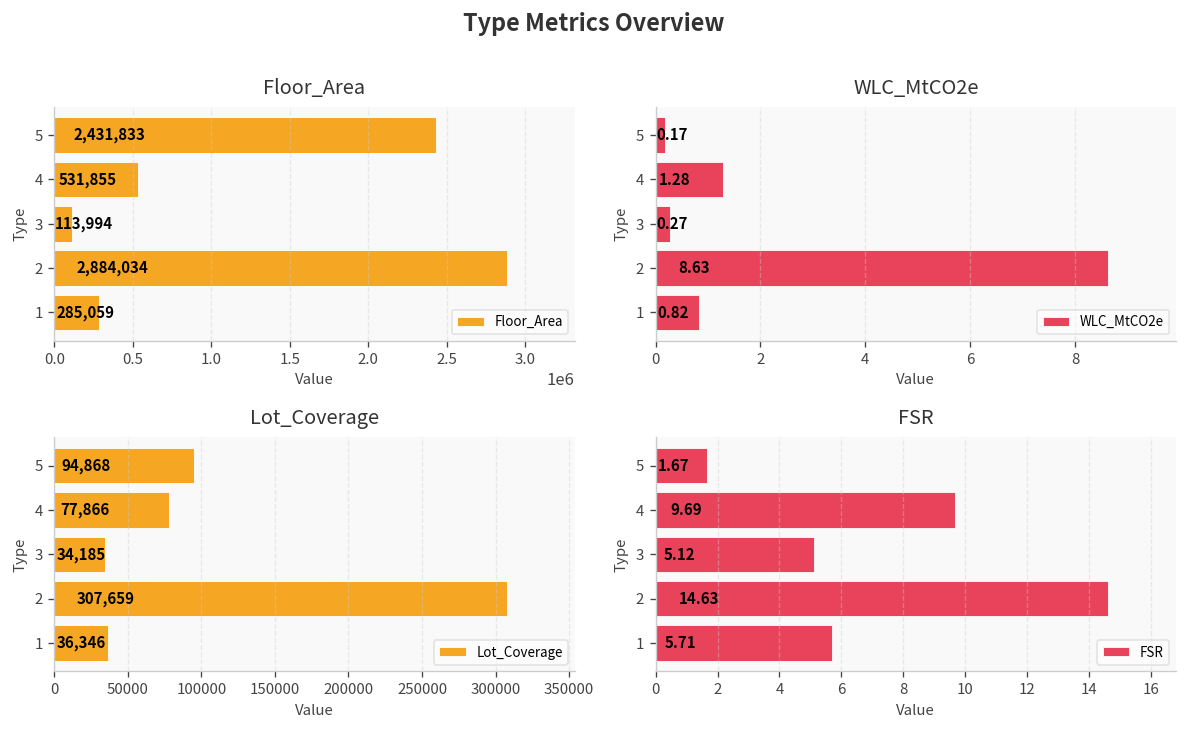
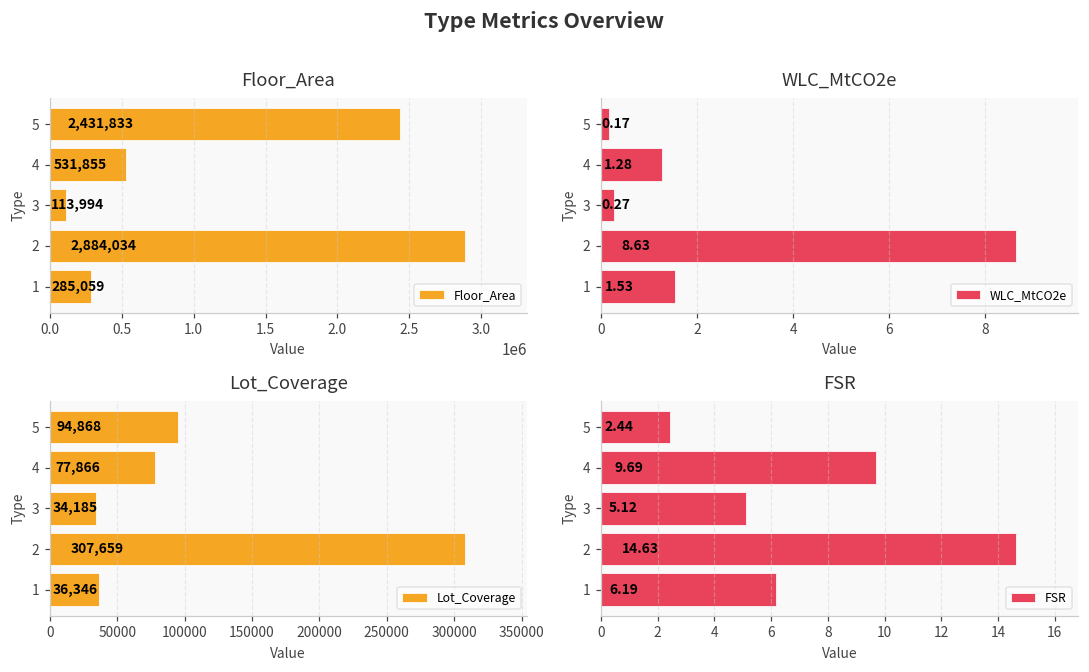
  {
    "Floor_Area": {
      "5": "2,431,833",
      "4": "531,855",
      "3": "113,994",
      "2": "2,884,034",
      "1": "285,059"
    },
    "WLC_MtCO2e": {
      "5": "0.17",
      "4": "1.28",
      "3": "0.27",
      "2": "8.63",
-     "1": "0.82"
+     "1": "1.53"
    },
    "Lot_Coverage": {
      "5": "94,868",
      "4": "77,866",
      "3": "34,185",
      "2": "307,659"
    },
    "FSR": {
-     "5": "1.67",
+     "5": "2.44",
      "4": "9.69",
      "3": "5.12",
      "2": "14.63",
-     "1": "5.71"
+     "1": "6.19"
    }
  }
